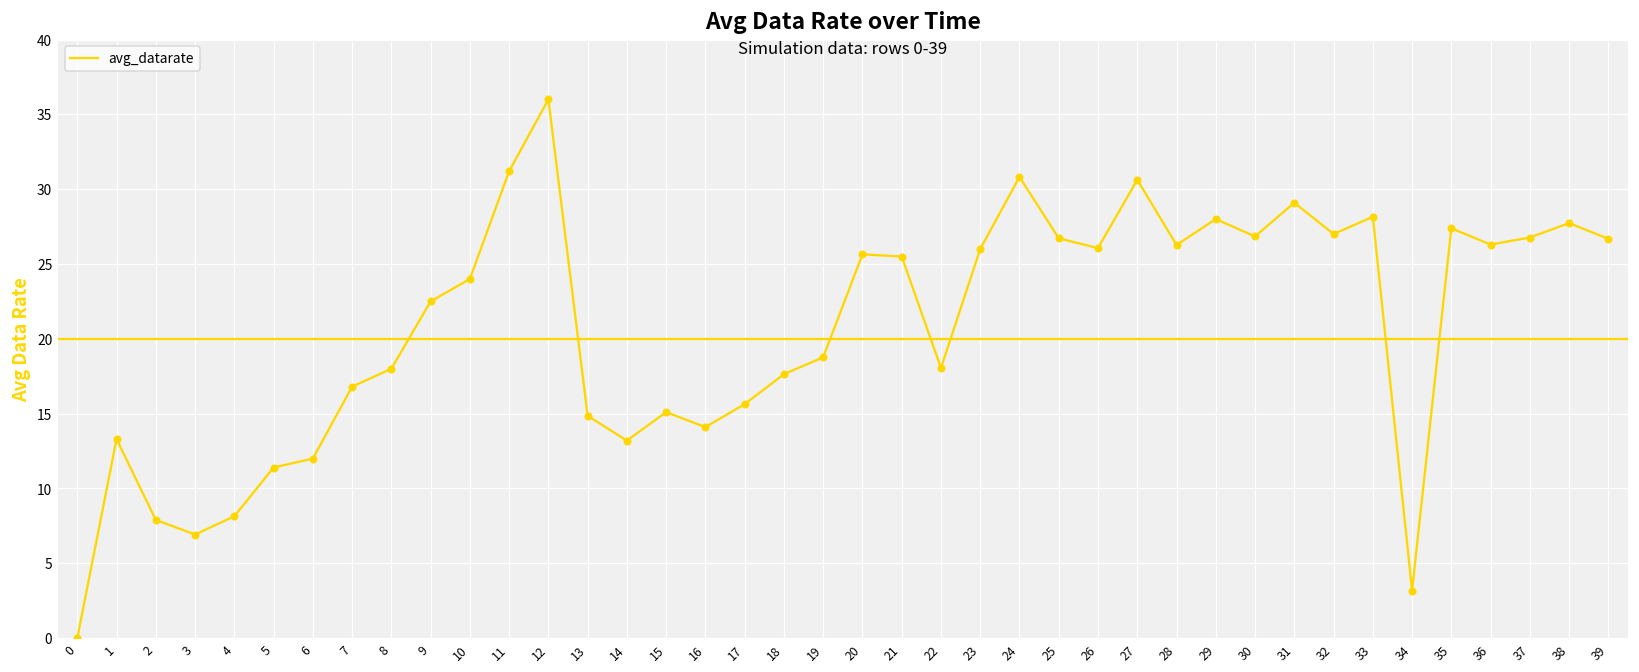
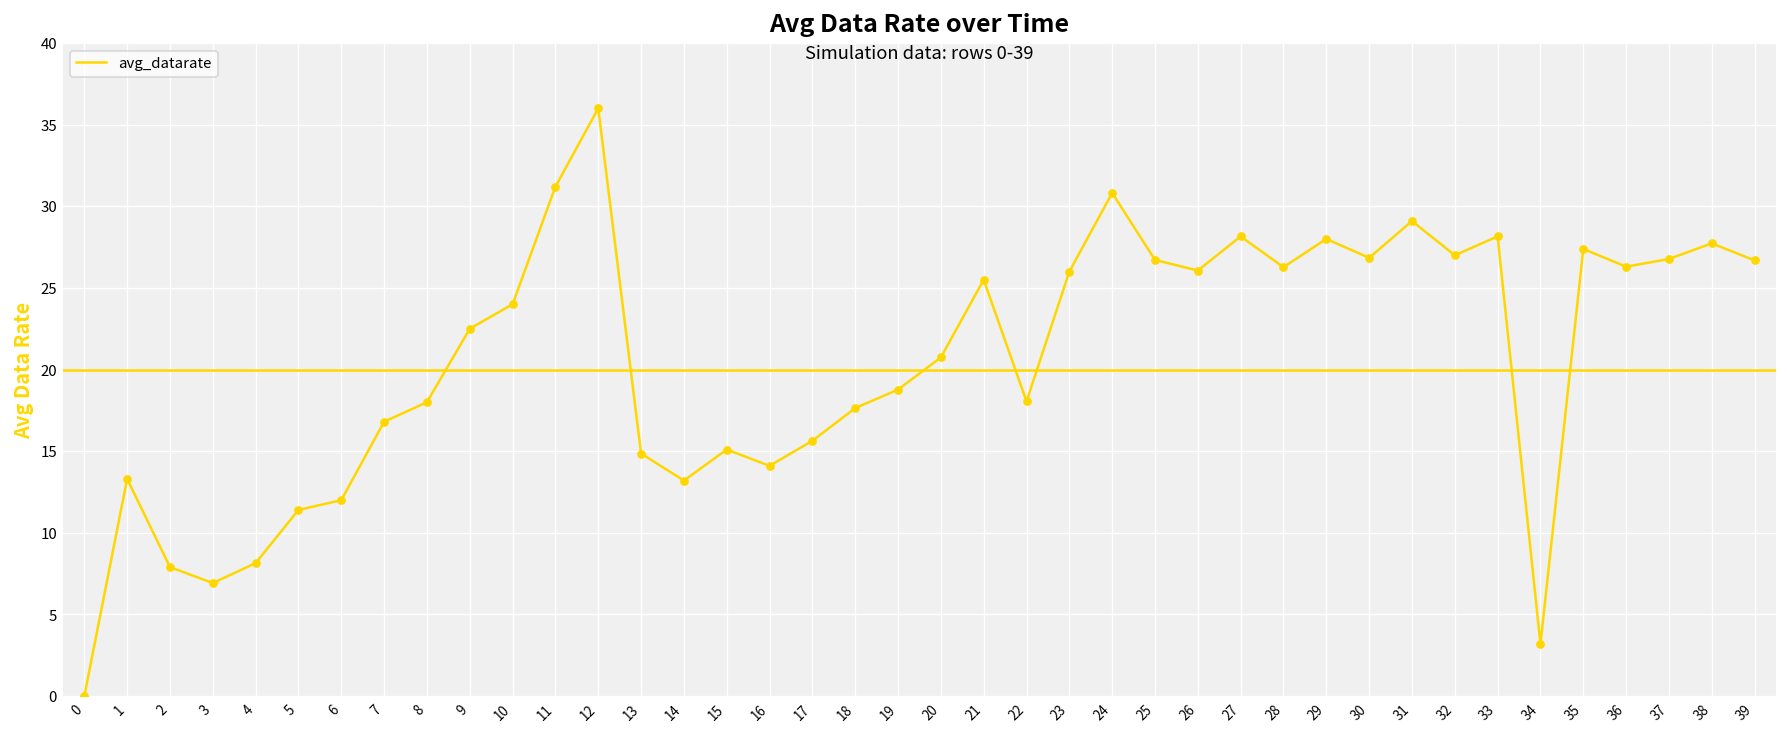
  {
    "0": 0.0,
    "1": 13.3,
    "2": 7.9,
    "3": 6.9,
    "4": 8.1,
    "5": 11.4,
    "6": 12.0,
    "7": 16.8,
    "8": 18.0,
    "9": 22.5,
    "10": 24.0,
    "11": 31.2,
    "12": 36.0,
    "13": 14.9,
    "14": 13.2,
    "15": 15.1,
    "16": 14.1,
    "17": 15.6,
    "18": 17.6,
    "19": 18.8,
-   "20": 25.6,
+   "20": 20.7,
    "21": 25.5,
    "22": 18.0,
    "23": 26.0,
    "24": 30.8,
    "25": 26.7,
    "26": 26.1,
-   "27": 30.6,
+   "27": 28.2,
    "28": 26.3,
    "29": 28.0,
    "30": 26.8,
    "31": 29.1,
    "32": 27.0,
    "33": 28.2,
    "34": 3.2,
    "35": 27.4,
    "36": 26.3,
    "37": 26.8,
    "38": 27.7,
    "39": 26.7
  }
